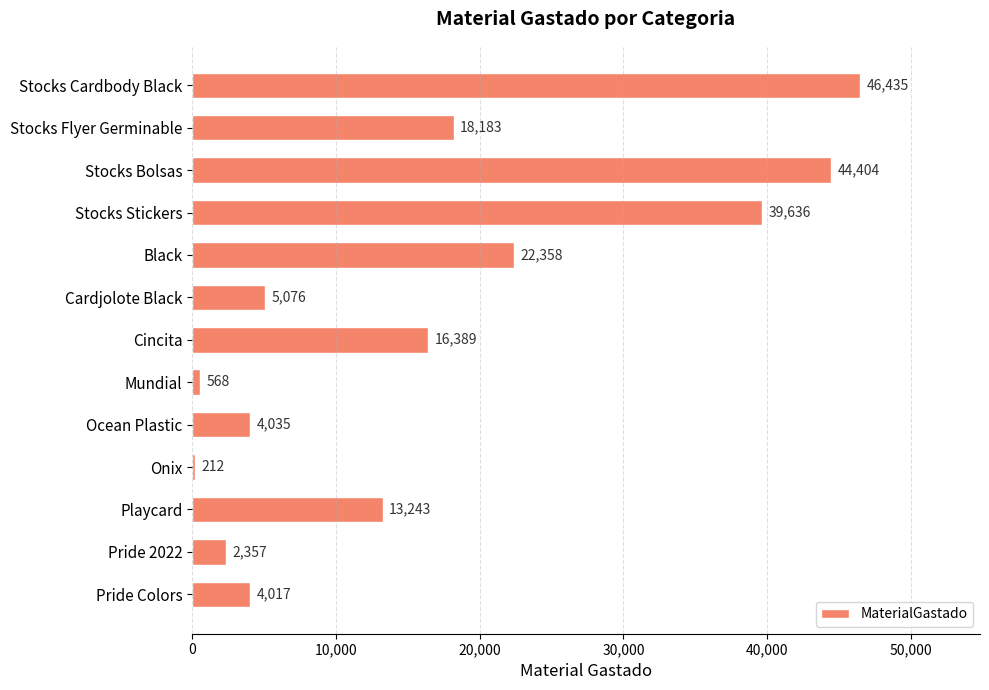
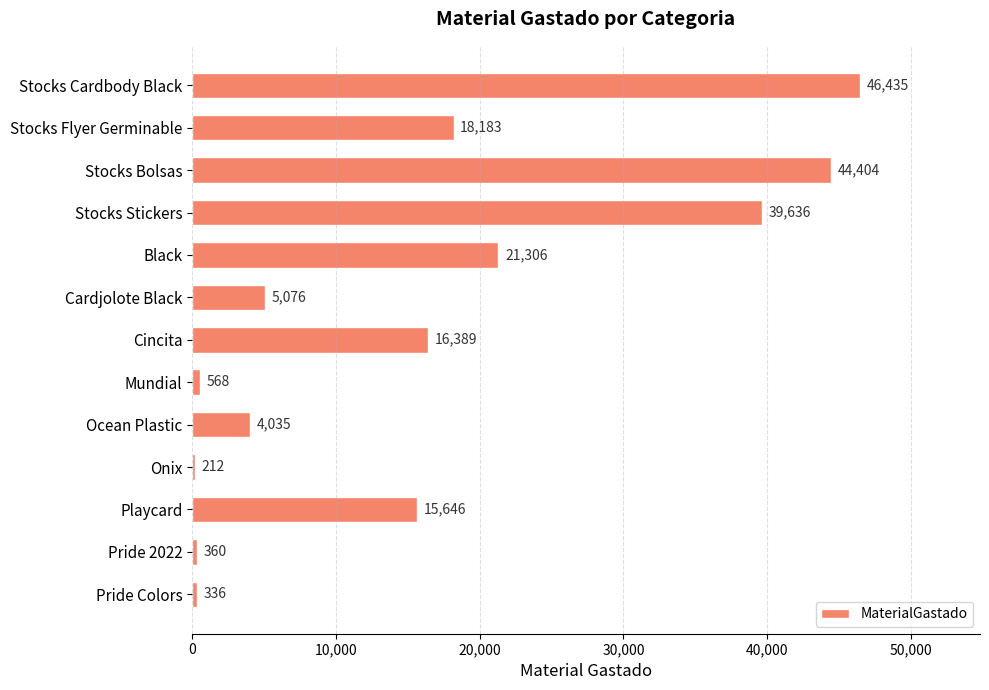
  {
    "Stocks Cardbody Black": "46,435",
    "Stocks Flyer Germinable": "18,183",
    "Stocks Bolsas": "44,404",
    "Stocks Stickers": "39,636",
-   "Black": "22,358",
+   "Black": "21,306",
    "Cardjolote Black": "5,076",
    "Cincita": "16,389",
    "Mundial": "568",
    "Ocean Plastic": "4,035",
    "Onix": "212",
-   "Playcard": "13,243",
-   "Pride 2022": "2,357",
-   "Pride Colors": "4,017"
+   "Playcard": "15,646",
+   "Pride 2022": "360",
+   "Pride Colors": "336"
  }
